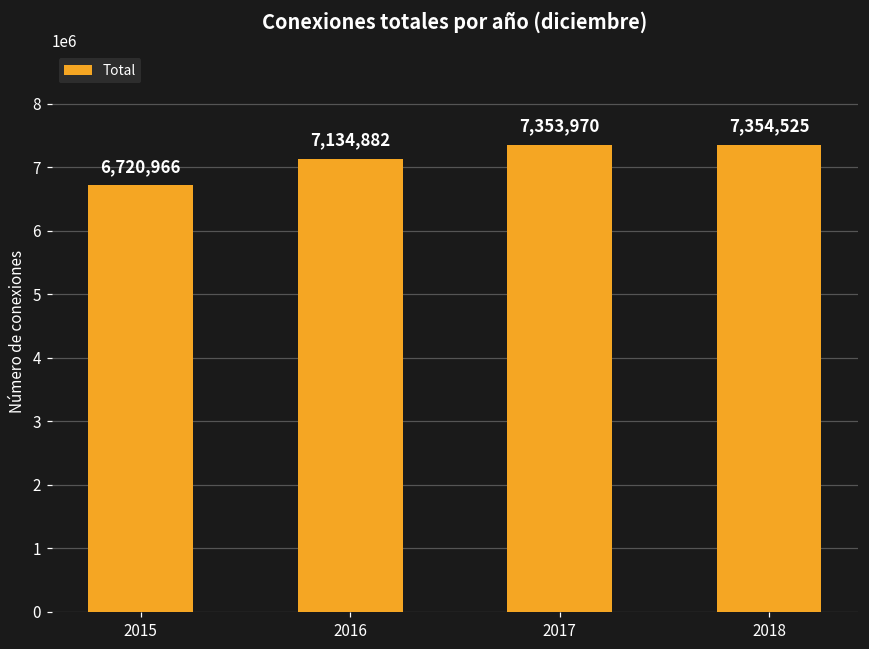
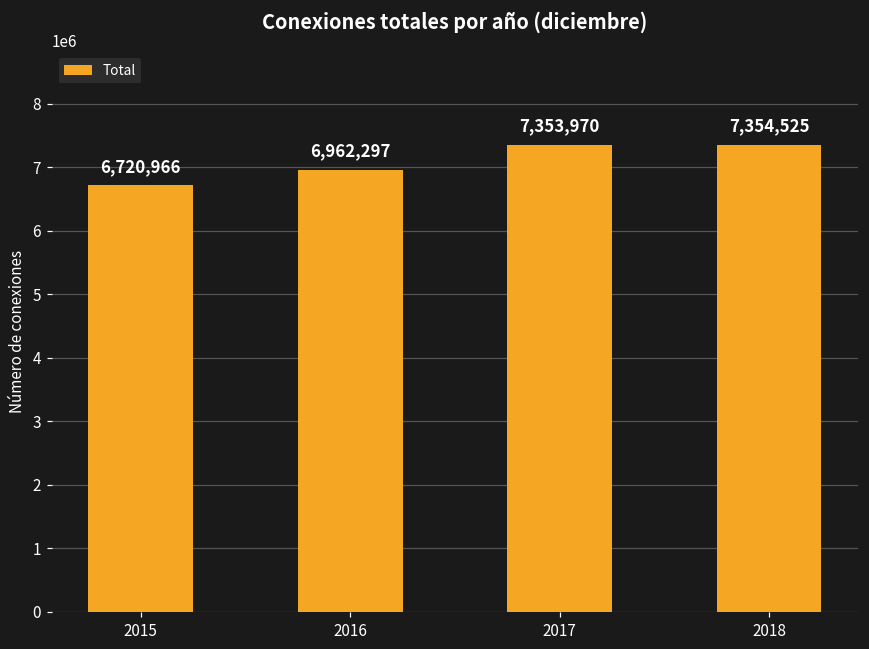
  {
    "2015": "6,720,966",
-   "2016": "7,134,882",
+   "2016": "6,962,297",
    "2017": "7,353,970",
    "2018": "7,354,525"
  }
